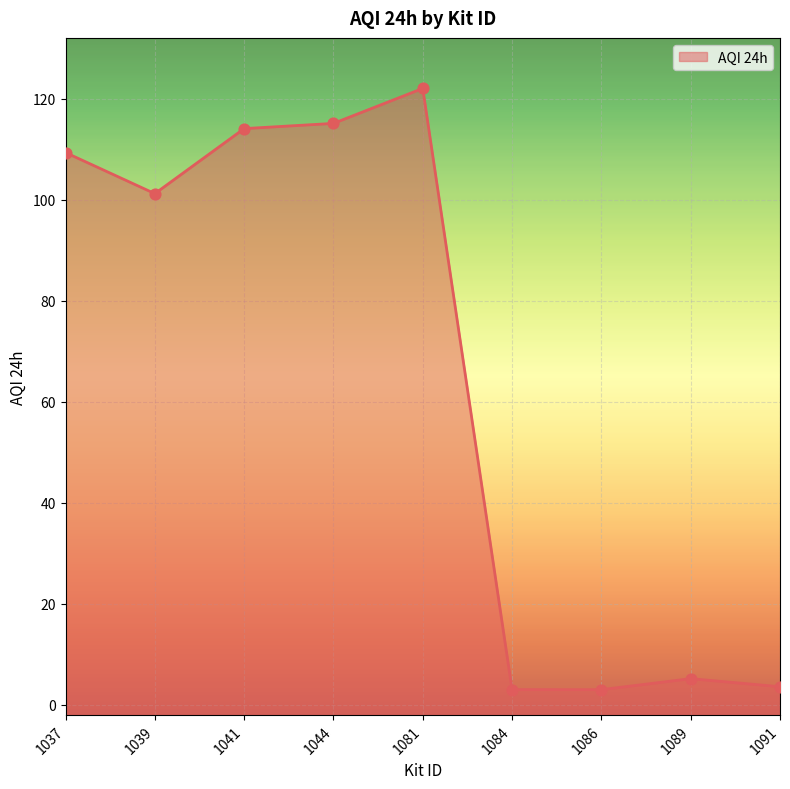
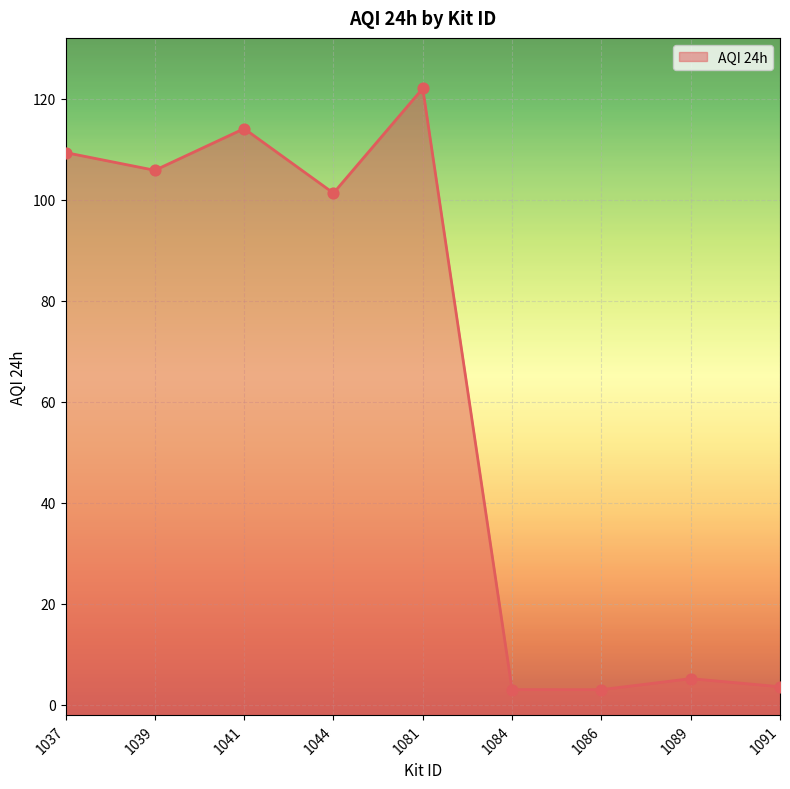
  {
    "1037": 109,
-   "1039": 101,
+   "1039": 106,
    "1041": 114,
-   "1044": 115,
+   "1044": 101,
    "1081": 122,
    "1084": 3,
    "1086": 3,
    "1089": 5,
    "1091": 4
  }
